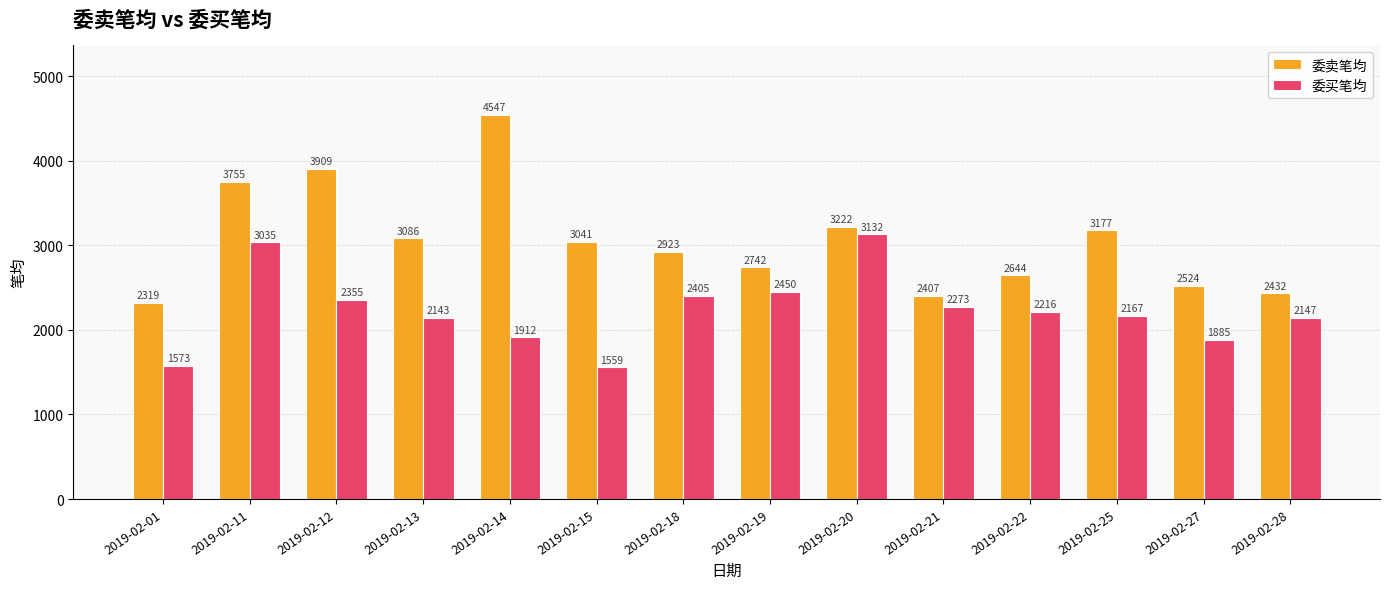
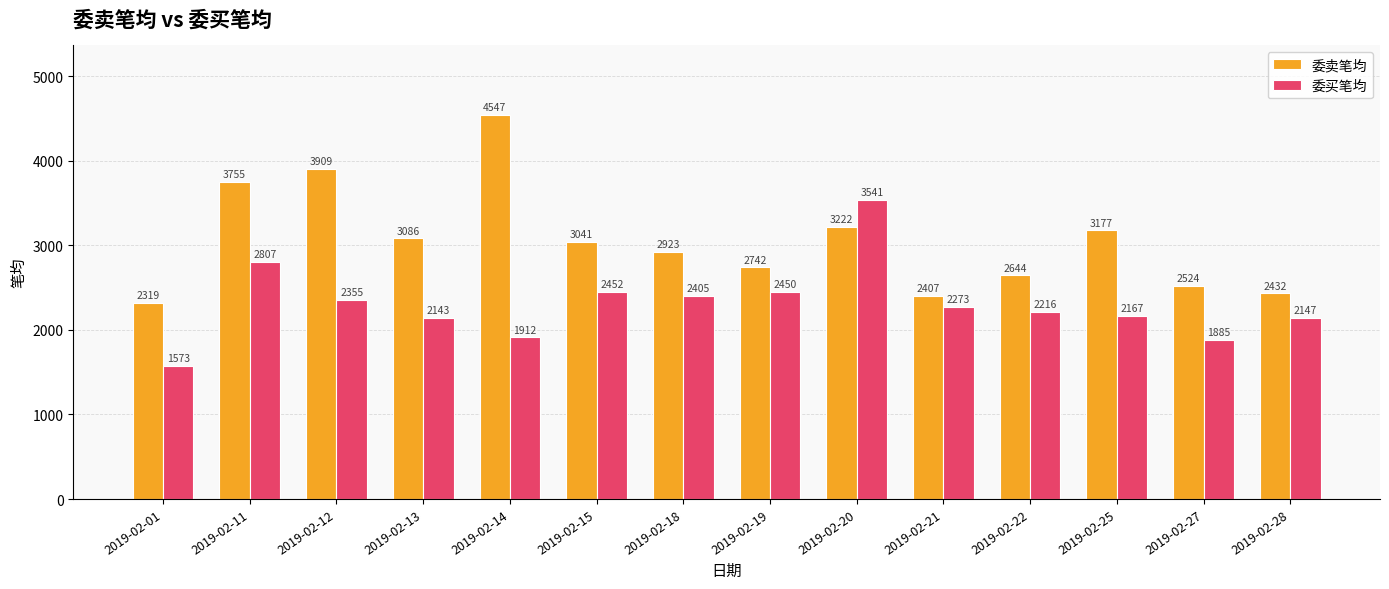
  {
    "委卖笔均": {
      "2019-02-01": 2319,
      "2019-02-11": 3755,
      "2019-02-12": 3909,
      "2019-02-13": 3086,
      "2019-02-14": 4547,
      "2019-02-15": 3041,
      "2019-02-18": 2923,
      "2019-02-19": 2742,
      "2019-02-20": 3222,
      "2019-02-21": 2407,
      "2019-02-22": 2644,
      "2019-02-25": 3177,
      "2019-02-27": 2524,
      "2019-02-28": 2432
    },
    "委买笔均": {
      "2019-02-01": 1573,
-     "2019-02-11": 3035,
+     "2019-02-11": 2807,
      "2019-02-12": 2355,
      "2019-02-13": 2143,
      "2019-02-14": 1912,
-     "2019-02-15": 1559,
+     "2019-02-15": 2452,
      "2019-02-18": 2405,
      "2019-02-19": 2450,
-     "2019-02-20": 3132,
+     "2019-02-20": 3541,
      "2019-02-21": 2273,
      "2019-02-22": 2216,
      "2019-02-25": 2167,
      "2019-02-27": 1885,
      "2019-02-28": 2147
    }
  }
